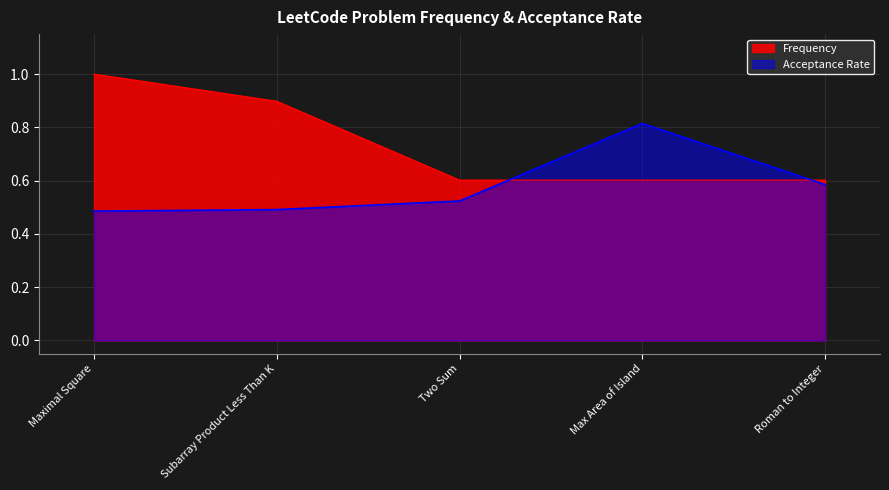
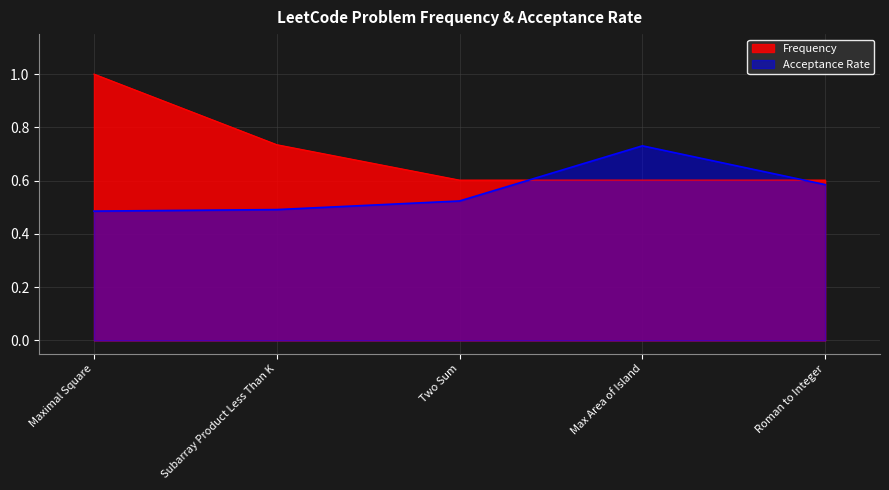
  {
    "Frequency": {
      "Maximal Square": 1.00,
-     "Subarray Product Less Than K": 0.90,
+     "Subarray Product Less Than K": 0.74,
      "Two Sum": 0.60,
      "Max Area of Island": 0.60,
      "Roman to Integer": 0.60
    },
    "Acceptance Rate": {
      "Maximal Square": 0.49,
      "Subarray Product Less Than K": 0.49,
      "Two Sum": 0.52,
-     "Max Area of Island": 0.81,
+     "Max Area of Island": 0.73,
      "Roman to Integer": 0.59
    }
  }
